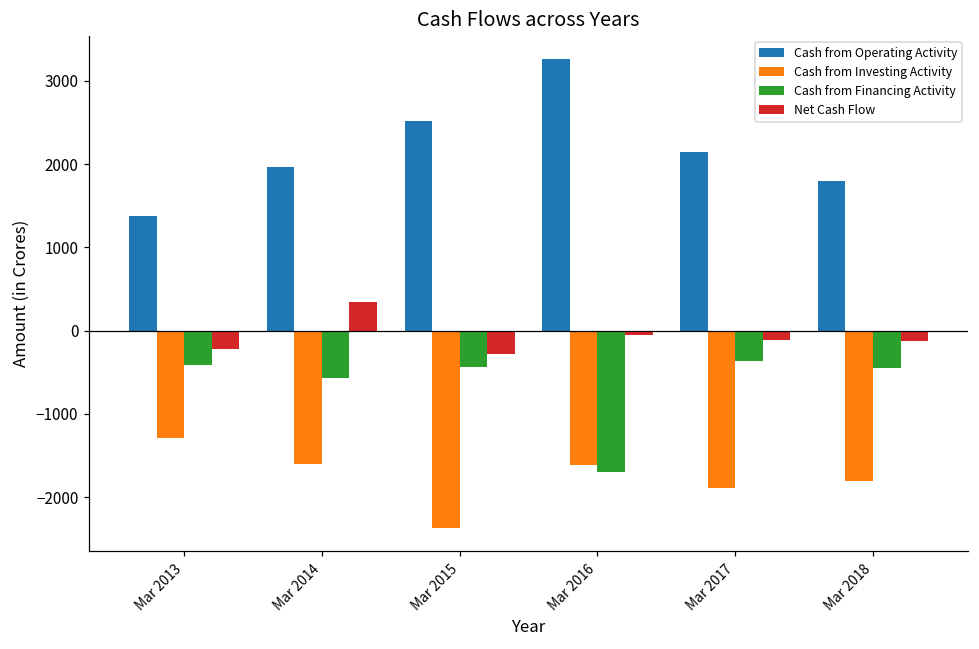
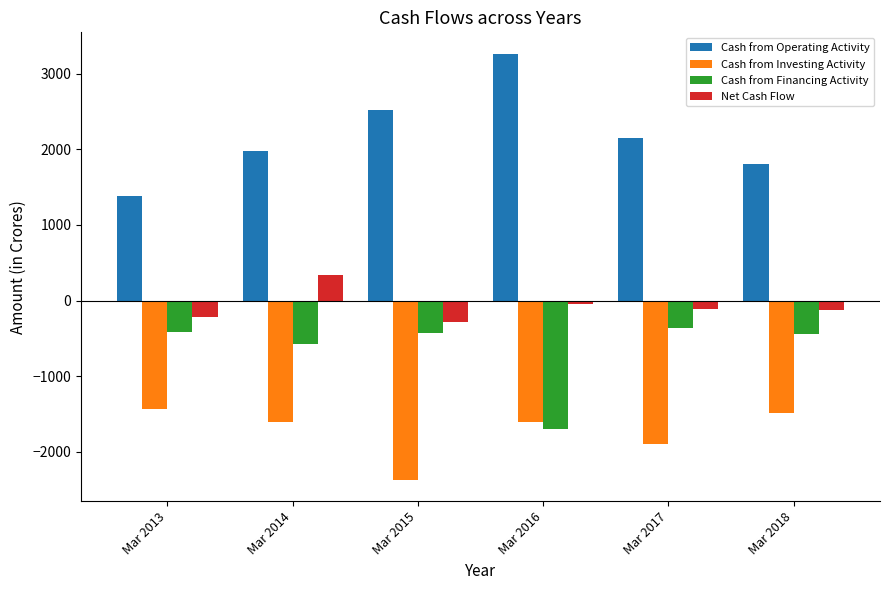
  {
    "Cash from Operating Activity": {
      "Mar 2013": 1400,
      "Mar 2014": 2000,
      "Mar 2015": 2500,
      "Mar 2016": 3300,
      "Mar 2017": 2100,
      "Mar 2018": 1800
    },
    "Cash from Investing Activity": {
-     "Mar 2013": -1300,
+     "Mar 2013": -1400,
      "Mar 2014": -1600,
      "Mar 2015": -2400,
      "Mar 2016": -1600,
      "Mar 2017": -1900,
-     "Mar 2018": -1800
+     "Mar 2018": -1500
    },
    "Cash from Financing Activity": {
      "Mar 2013": -400,
      "Mar 2014": -600,
      "Mar 2015": -400,
      "Mar 2016": -1700,
      "Mar 2017": -400,
      "Mar 2018": -400
    },
    "Net Cash Flow": {
      "Mar 2013": -200,
      "Mar 2014": 300,
      "Mar 2015": -300,
      "Mar 2016": 0,
      "Mar 2017": -100,
      "Mar 2018": -100
    }
  }
